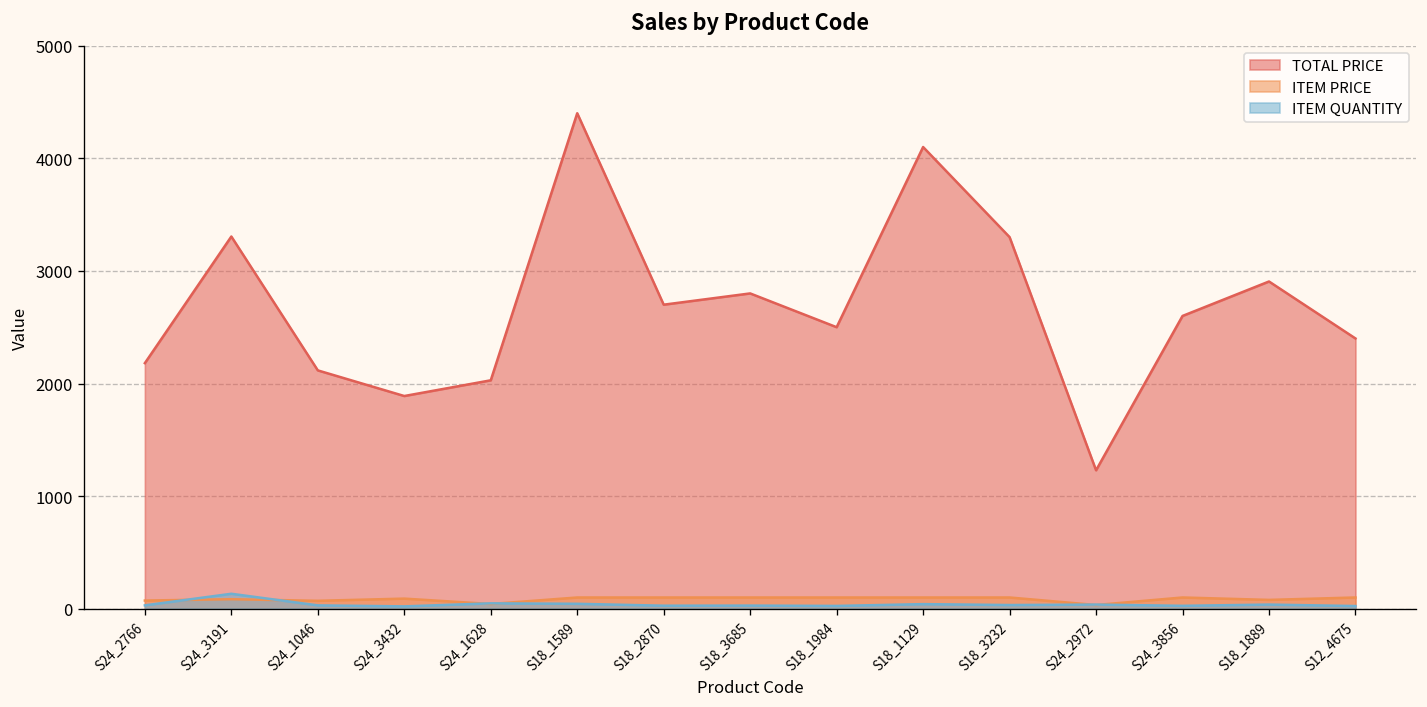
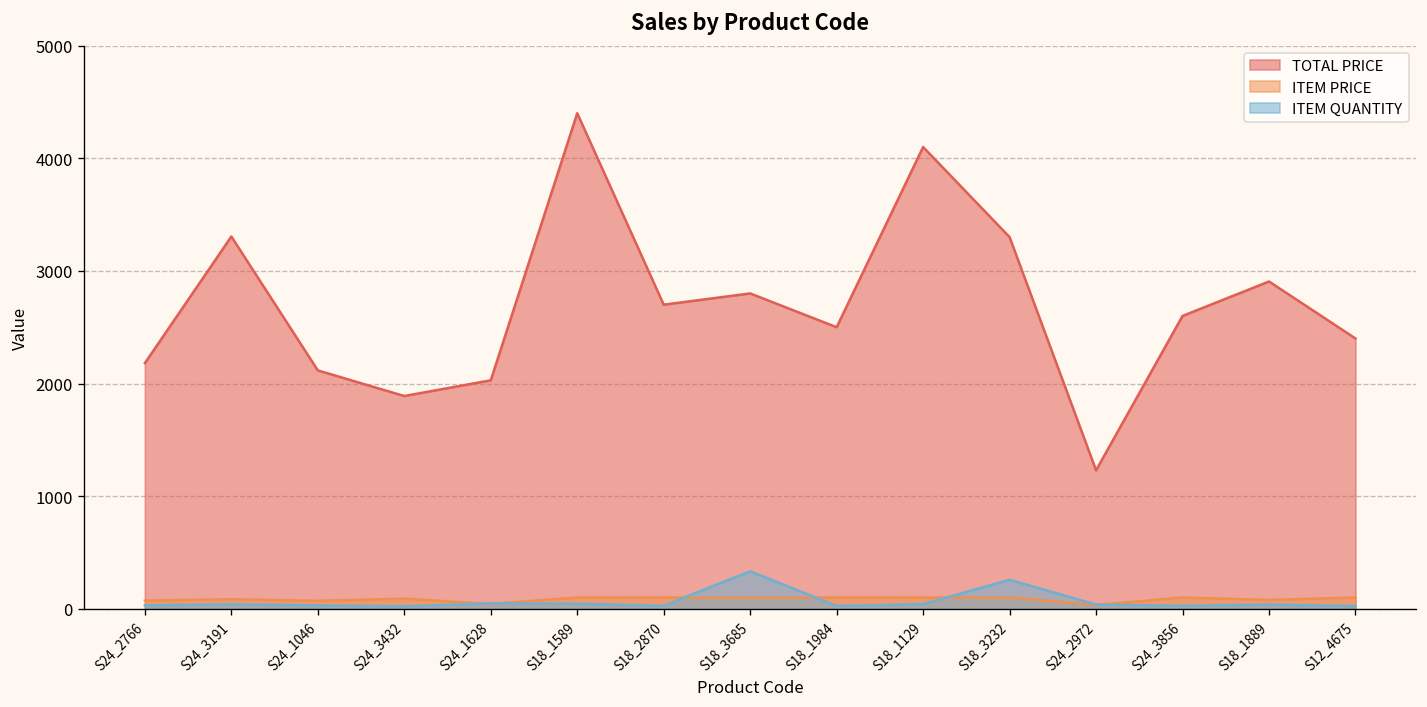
  {
    "ITEM QUANTITY": {
      "S24_2766": 0,
-     "S24_3191": 100,
+     "S24_3191": 0,
      "S24_1046": 0,
      "S24_3432": 0,
      "S18_1589": 0,
      "S18_2870": 0,
-     "S18_3685": 0,
+     "S18_3685": 300,
      "S18_1984": 0,
      "S18_1129": 0,
-     "S18_3232": 0,
+     "S18_3232": 300,
      "S24_3856": 0,
      "S18_1889": 0,
      "S12_4675": 0
    }
  }
